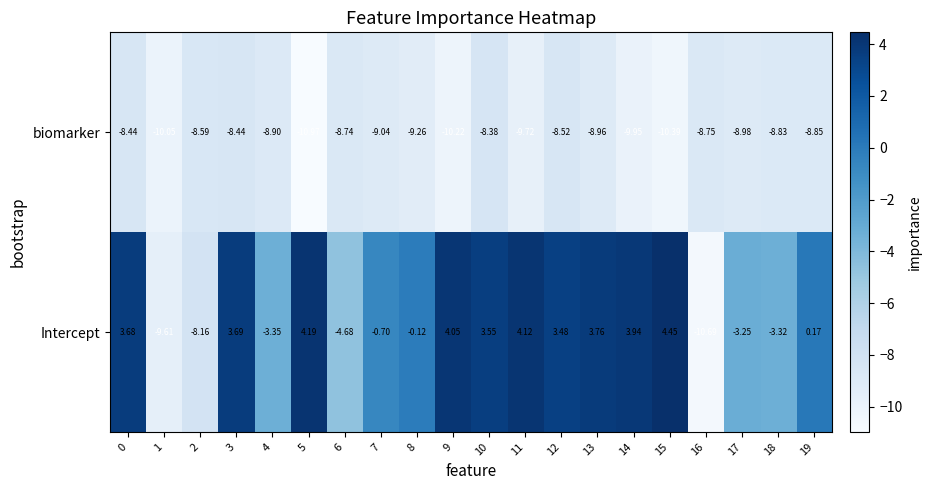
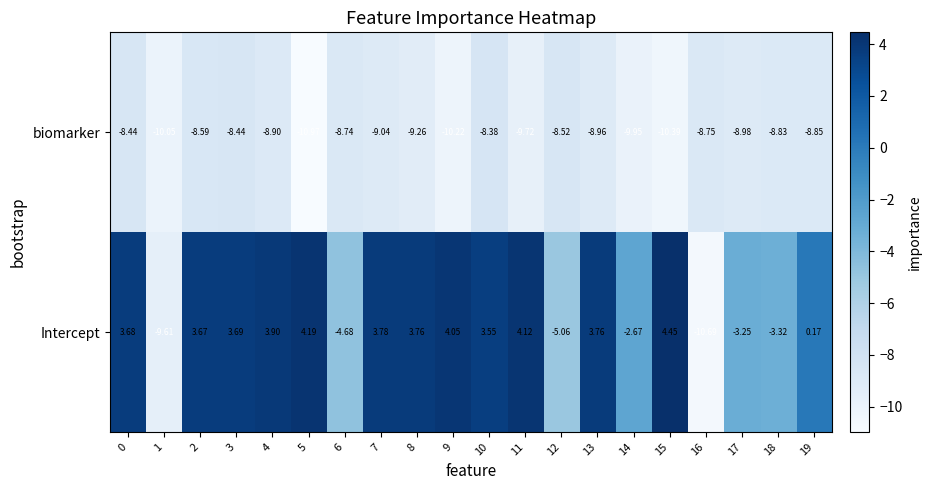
  {
    "biomarker": {
      "0": -8.44,
      "2": -8.59,
      "3": -8.44,
      "4": -8.90,
      "6": -8.74,
      "7": -9.04,
      "8": -9.26,
      "10": -8.38,
      "12": -8.52,
      "13": -8.96,
      "16": -8.75,
      "17": -8.98,
      "18": -8.83,
      "19": -8.85
    },
    "Intercept": {
      "0": 3.68,
-     "2": -8.16,
+     "2": 3.67,
      "3": 3.69,
-     "4": -3.35,
+     "4": 3.90,
      "5": 4.19,
      "6": -4.68,
-     "7": -0.70,
-     "8": -0.12,
+     "7": 3.78,
+     "8": 3.76,
      "9": 4.05,
      "10": 3.55,
      "11": 4.12,
-     "12": 3.48,
+     "12": -5.06,
      "13": 3.76,
-     "14": 3.94,
+     "14": -2.67,
      "15": 4.45,
      "17": -3.25,
      "18": -3.32,
      "19": 0.17
    }
  }
